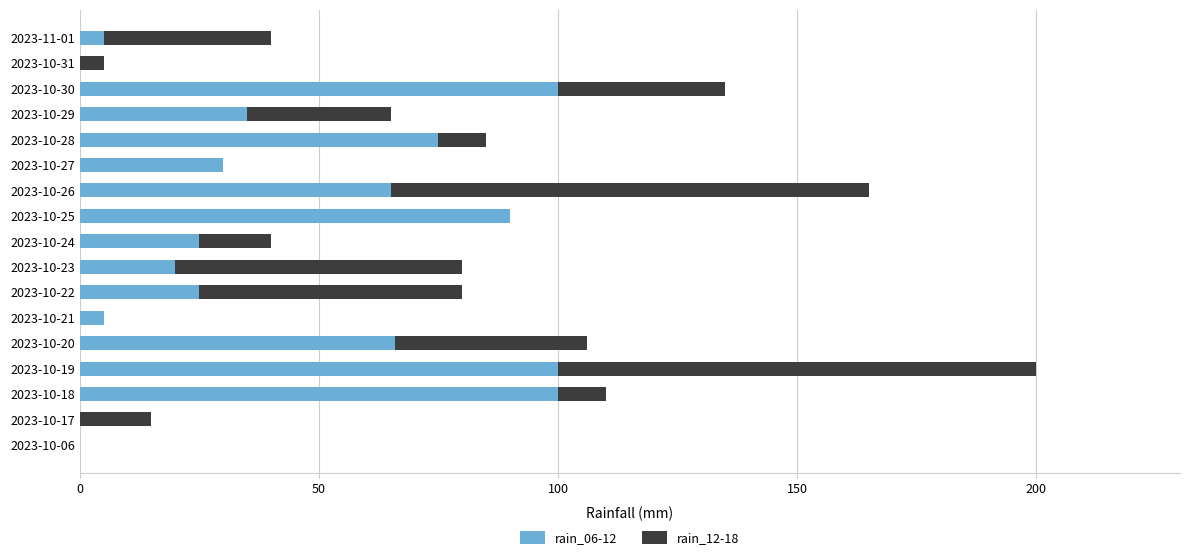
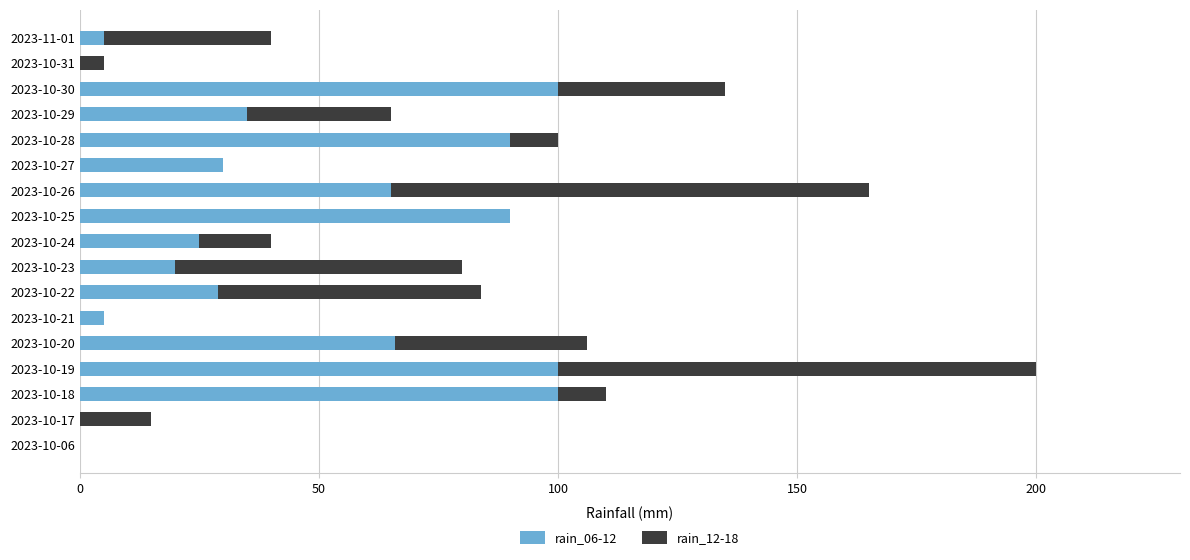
  {
    "rain_06-12": {
      "2023-11-01": 5,
      "2023-10-31": 0,
      "2023-10-30": 100,
      "2023-10-29": 35,
-     "2023-10-28": 75,
+     "2023-10-28": 90,
      "2023-10-27": 30,
      "2023-10-26": 65,
      "2023-10-25": 90,
      "2023-10-24": 25,
      "2023-10-23": 20,
-     "2023-10-22": 25,
+     "2023-10-22": 29,
      "2023-10-21": 5,
      "2023-10-20": 66,
      "2023-10-19": 100,
      "2023-10-18": 100,
      "2023-10-17": 0,
      "2023-10-06": 0
    },
    "rain_12-18": {
      "2023-11-01": 35,
      "2023-10-31": 5,
      "2023-10-30": 35,
      "2023-10-29": 30,
      "2023-10-28": 10,
      "2023-10-27": 0,
      "2023-10-26": 100,
      "2023-10-25": 0,
      "2023-10-24": 15,
      "2023-10-23": 60,
      "2023-10-22": 55,
      "2023-10-21": 0,
      "2023-10-20": 40,
      "2023-10-19": 100,
      "2023-10-18": 10,
      "2023-10-17": 15,
      "2023-10-06": 0
    }
  }
